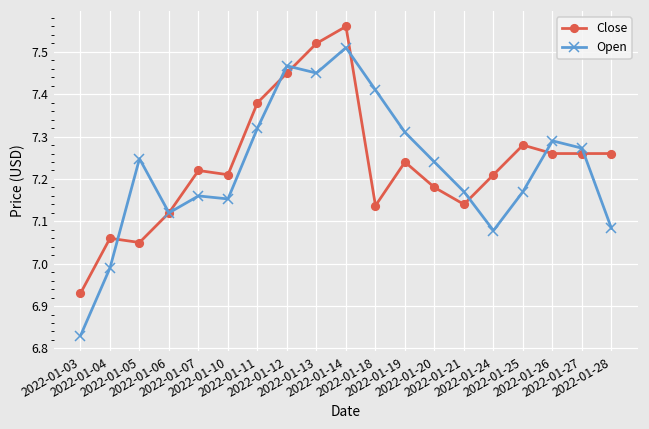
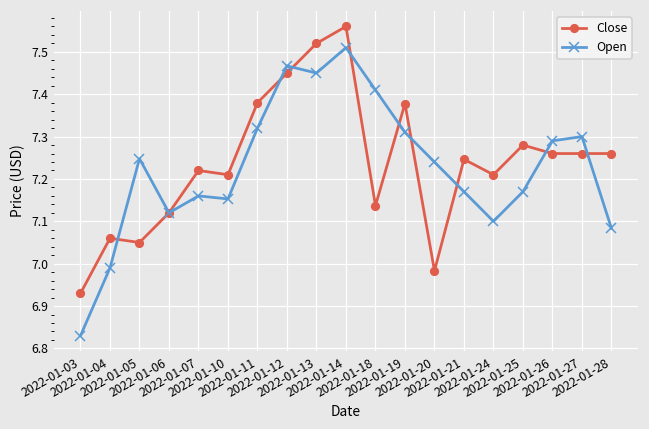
  {
    "Close": {
      "2022-01-03": 6.93,
      "2022-01-04": 7.06,
      "2022-01-05": 7.05,
      "2022-01-07": 7.22,
      "2022-01-10": 7.21,
      "2022-01-11": 7.38,
      "2022-01-12": 7.45,
      "2022-01-13": 7.52,
      "2022-01-14": 7.56,
      "2022-01-18": 7.14,
-     "2022-01-19": 7.24,
-     "2022-01-20": 7.18,
-     "2022-01-21": 7.14,
+     "2022-01-19": 7.38,
+     "2022-01-20": 6.98,
+     "2022-01-21": 7.25,
      "2022-01-24": 7.21,
      "2022-01-25": 7.28,
      "2022-01-26": 7.26,
      "2022-01-27": 7.26,
      "2022-01-28": 7.26
    },
    "Open": {
      "2022-01-03": 6.83,
      "2022-01-04": 6.99,
      "2022-01-05": 7.25,
      "2022-01-07": 7.16,
      "2022-01-10": 7.15,
      "2022-01-11": 7.32,
      "2022-01-12": 7.47,
      "2022-01-13": 7.45,
      "2022-01-14": 7.51,
      "2022-01-18": 7.41,
      "2022-01-19": 7.31,
      "2022-01-20": 7.24,
      "2022-01-21": 7.17,
-     "2022-01-24": 7.08,
+     "2022-01-24": 7.10,
      "2022-01-25": 7.17,
      "2022-01-26": 7.29,
-     "2022-01-27": 7.27,
+     "2022-01-27": 7.30,
      "2022-01-28": 7.08
    }
  }
